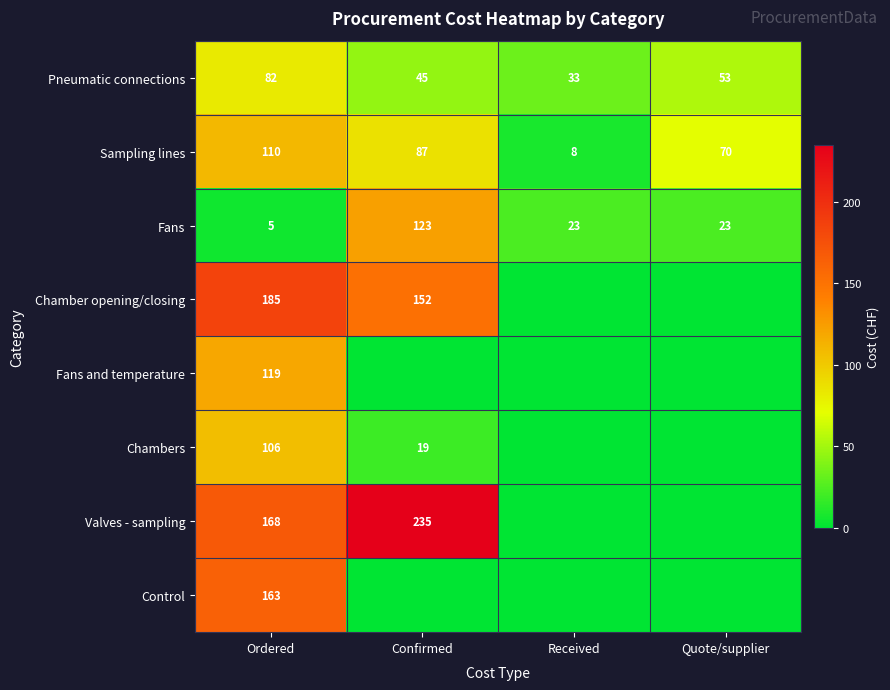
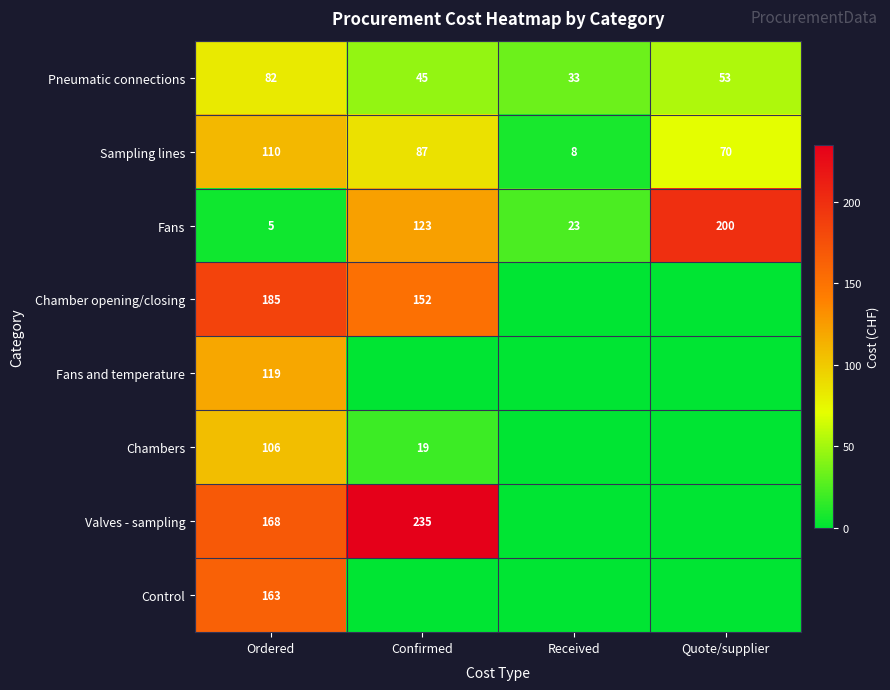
  {
    "Pneumatic connections": {
      "Ordered": 82,
      "Confirmed": 45,
      "Received": 33,
      "Quote/supplier": 53
    },
    "Sampling lines": {
      "Ordered": 110,
      "Confirmed": 87,
      "Received": 8,
      "Quote/supplier": 70
    },
    "Fans": {
      "Ordered": 5,
      "Confirmed": 123,
      "Received": 23,
-     "Quote/supplier": 23
+     "Quote/supplier": 200
    },
    "Chamber opening/closing": {
      "Ordered": 185,
      "Confirmed": 152
    },
    "Fans and temperature": {
      "Ordered": 119
    },
    "Chambers": {
      "Ordered": 106,
      "Confirmed": 19
    },
    "Valves - sampling": {
      "Ordered": 168,
      "Confirmed": 235
    },
    "Control": {
      "Ordered": 163
    }
  }
